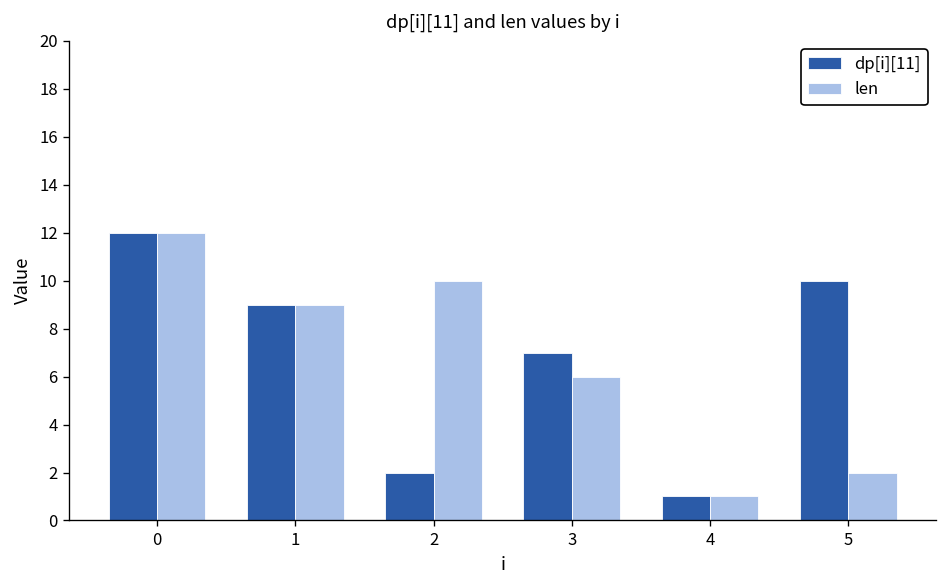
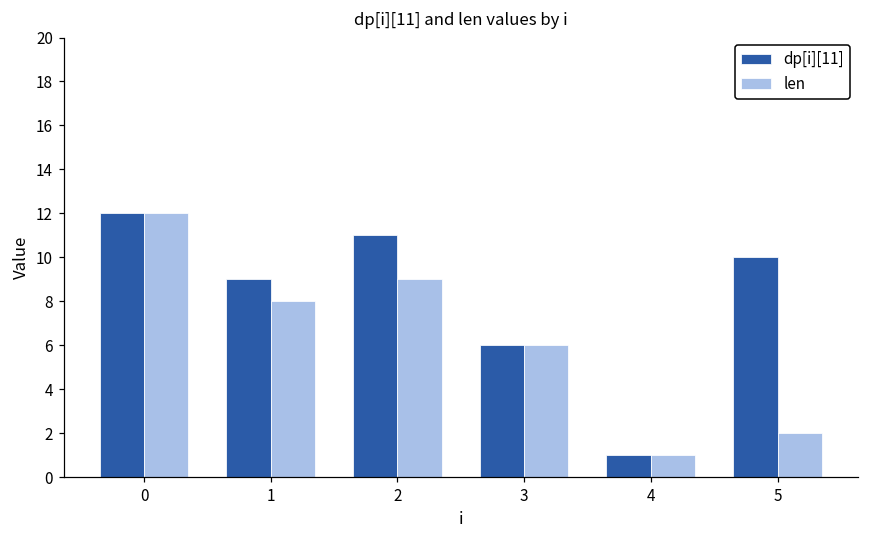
  {
    "dp[i][11]": {
      "0": 12,
      "1": 9,
-     "2": 2,
-     "3": 7,
+     "2": 11,
+     "3": 6,
      "4": 1,
      "5": 10
    },
    "len": {
      "0": 12,
-     "1": 9,
-     "2": 10,
+     "1": 8,
+     "2": 9,
      "3": 6,
      "4": 1,
      "5": 2
    }
  }
